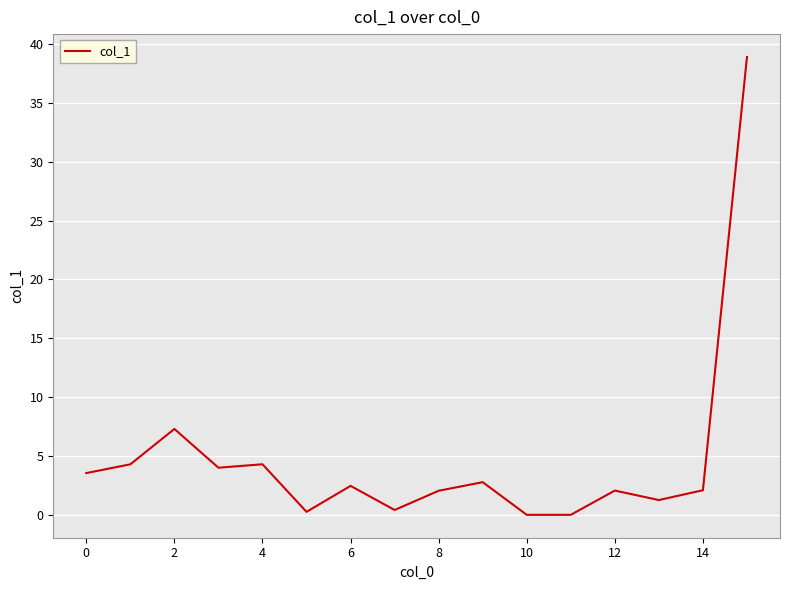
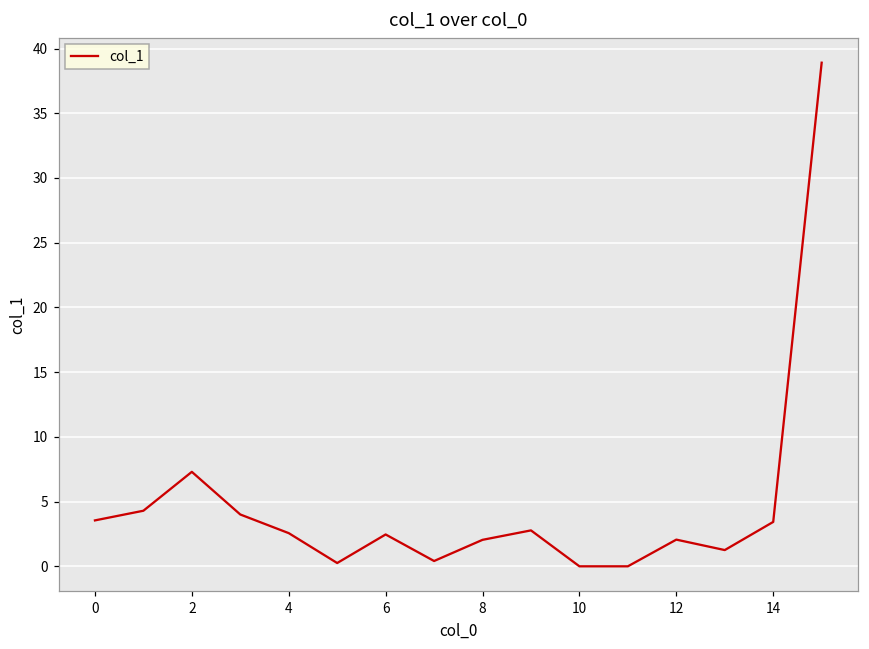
  {
    "0": 3.5,
    "2": 7.3,
-   "4": 4.3,
+   "4": 2.6,
    "6": 2.5,
    "8": 2.0,
    "10": 0.0,
    "12": 2.1,
-   "14": 2.1
+   "14": 3.4
  }
